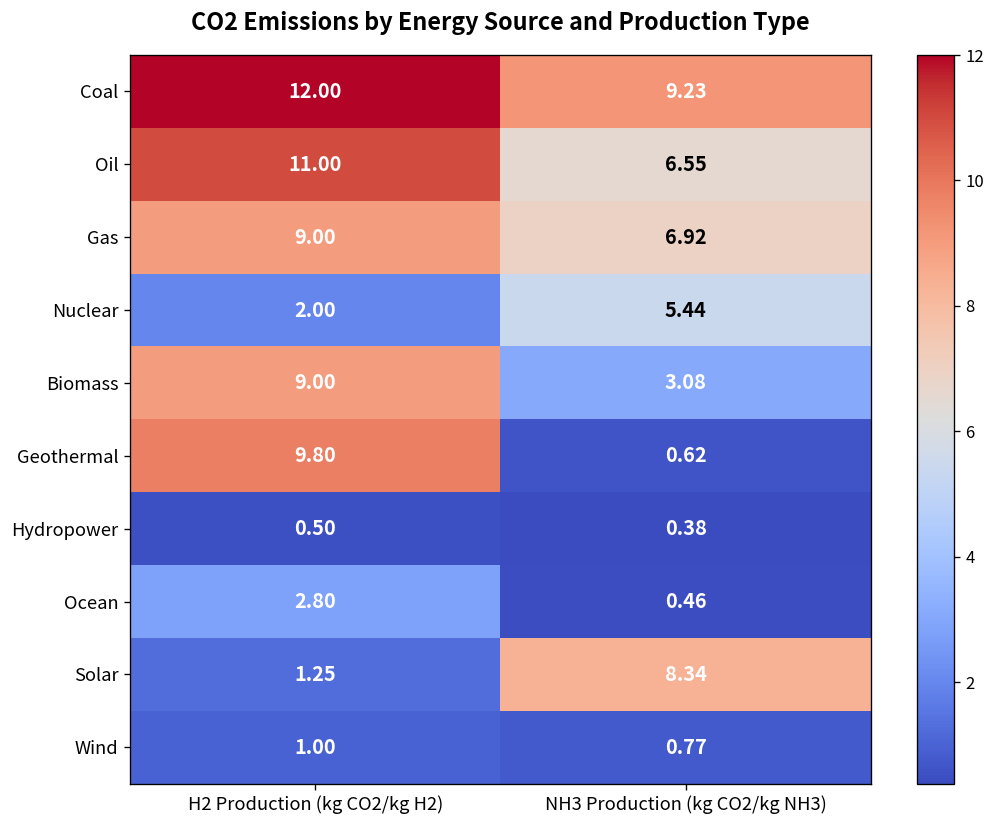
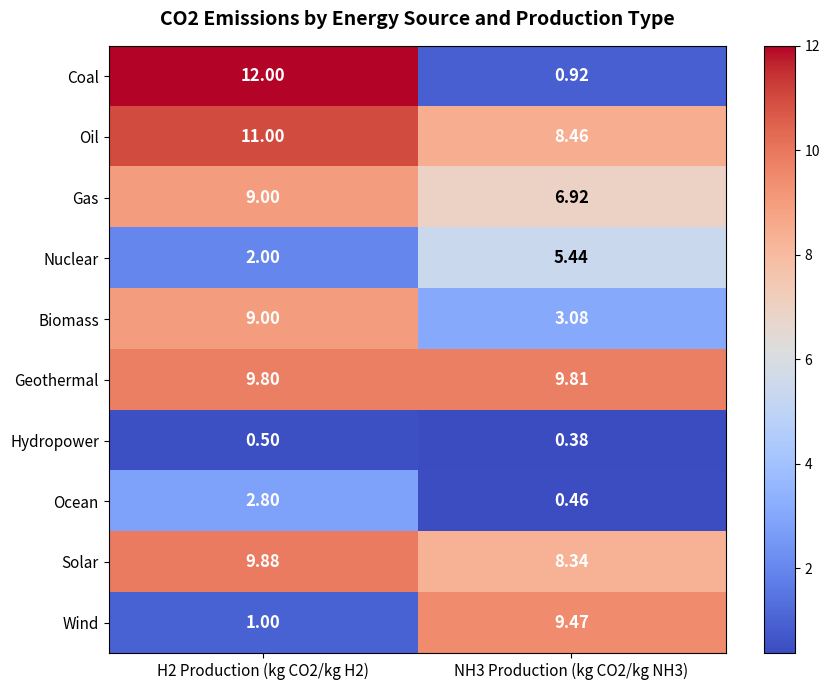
  {
    "Coal": {
      "H2 Production (kg CO2/kg H2)": 12.00,
-     "NH3 Production (kg CO2/kg NH3)": 9.23
+     "NH3 Production (kg CO2/kg NH3)": 0.92
    },
    "Oil": {
      "H2 Production (kg CO2/kg H2)": 11.00,
-     "NH3 Production (kg CO2/kg NH3)": 6.55
+     "NH3 Production (kg CO2/kg NH3)": 8.46
    },
    "Gas": {
      "H2 Production (kg CO2/kg H2)": 9.00,
      "NH3 Production (kg CO2/kg NH3)": 6.92
    },
    "Nuclear": {
      "H2 Production (kg CO2/kg H2)": 2.00,
      "NH3 Production (kg CO2/kg NH3)": 5.44
    },
    "Biomass": {
      "H2 Production (kg CO2/kg H2)": 9.00,
      "NH3 Production (kg CO2/kg NH3)": 3.08
    },
    "Geothermal": {
      "H2 Production (kg CO2/kg H2)": 9.80,
-     "NH3 Production (kg CO2/kg NH3)": 0.62
+     "NH3 Production (kg CO2/kg NH3)": 9.81
    },
    "Hydropower": {
      "H2 Production (kg CO2/kg H2)": 0.50,
      "NH3 Production (kg CO2/kg NH3)": 0.38
    },
    "Ocean": {
      "H2 Production (kg CO2/kg H2)": 2.80,
      "NH3 Production (kg CO2/kg NH3)": 0.46
    },
    "Solar": {
-     "H2 Production (kg CO2/kg H2)": 1.25,
+     "H2 Production (kg CO2/kg H2)": 9.88,
      "NH3 Production (kg CO2/kg NH3)": 8.34
    },
    "Wind": {
      "H2 Production (kg CO2/kg H2)": 1.00,
-     "NH3 Production (kg CO2/kg NH3)": 0.77
+     "NH3 Production (kg CO2/kg NH3)": 9.47
    }
  }
